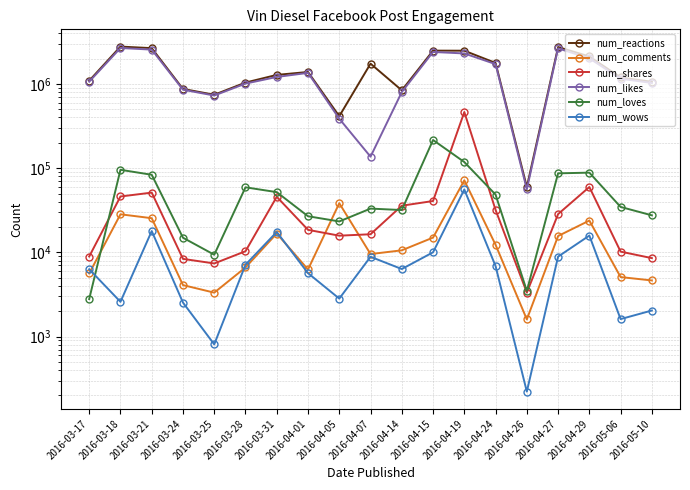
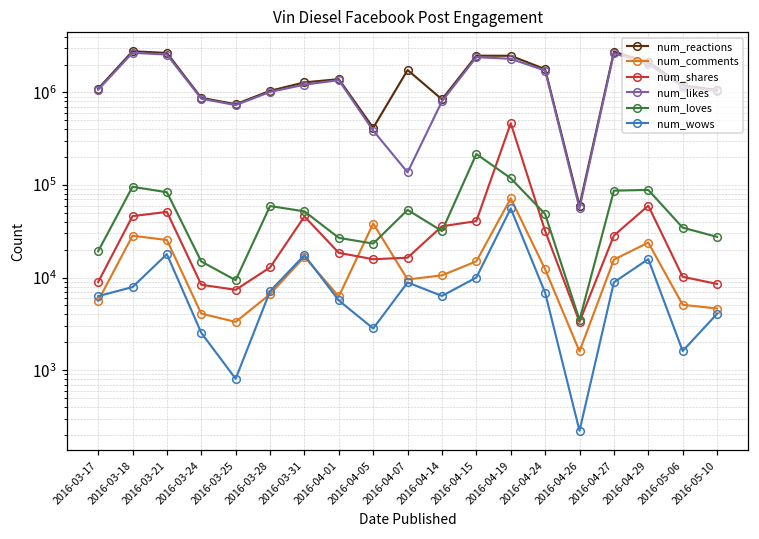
  {
    "num_reactions": {
      "2016-04-07": 1700000,
      "2016-04-19": 2500000
    },
    "num_comments": {
      "2016-03-17": 6000,
      "2016-03-18": 28000,
      "2016-03-21": 25000,
      "2016-03-24": 4000,
      "2016-03-25": 3300,
      "2016-03-28": 7000,
      "2016-04-01": 6000,
      "2016-04-05": 40000,
      "2016-04-07": 10000,
      "2016-04-14": 11000,
      "2016-04-15": 15000,
      "2016-04-19": 70000,
      "2016-04-24": 12000,
      "2016-04-26": 1600,
      "2016-04-27": 16000,
      "2016-04-29": 24000,
      "2016-05-06": 5000,
      "2016-05-10": 5000
    },
    "num_shares": {
      "2016-03-17": 9000,
      "2016-03-18": 50000,
      "2016-03-21": 50000,
      "2016-03-24": 8000,
      "2016-03-25": 7000,
-     "2016-03-28": 10000,
+     "2016-03-28": 13000,
      "2016-03-31": 50000,
      "2016-04-01": 19000,
      "2016-04-05": 16000,
      "2016-04-07": 16000,
      "2016-04-14": 36000,
      "2016-04-15": 40000,
      "2016-04-19": 500000,
      "2016-04-24": 32000,
      "2016-04-27": 28000,
      "2016-04-29": 60000,
      "2016-05-06": 10000,
      "2016-05-10": 9000
    },
    "num_likes": {
      "2016-04-07": 140000,
      "2016-04-19": 2300000
    },
    "num_loves": {
-     "2016-03-17": 2800,
+     "2016-03-17": 19000,
      "2016-03-18": 100000,
      "2016-03-21": 80000,
      "2016-03-24": 15000,
      "2016-03-25": 9000,
      "2016-03-28": 60000,
      "2016-03-31": 50000,
      "2016-04-01": 27000,
      "2016-04-05": 23000,
-     "2016-04-07": 33000,
+     "2016-04-07": 50000,
      "2016-04-14": 32000,
      "2016-04-15": 220000,
      "2016-04-19": 120000,
      "2016-04-24": 50000,
      "2016-04-27": 90000,
      "2016-04-29": 90000,
      "2016-05-06": 35000,
      "2016-05-10": 28000
    },
    "num_wows": {
      "2016-03-17": 6000,
-     "2016-03-18": 2600,
+     "2016-03-18": 8000,
      "2016-03-21": 18000,
      "2016-03-24": 2500,
      "2016-03-25": 800,
      "2016-03-28": 7000,
      "2016-04-01": 6000,
      "2016-04-05": 2800,
      "2016-04-07": 9000,
      "2016-04-14": 6000,
      "2016-04-15": 10000,
      "2016-04-19": 60000,
      "2016-04-24": 7000,
      "2016-04-26": 220,
      "2016-04-27": 9000,
      "2016-04-29": 16000,
      "2016-05-06": 1600,
-     "2016-05-10": 2000
+     "2016-05-10": 4000
    }
  }
